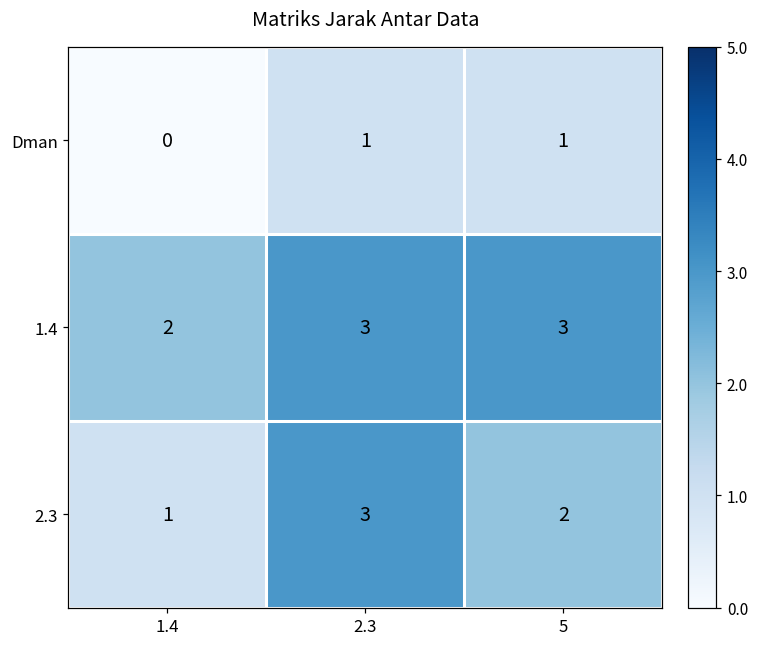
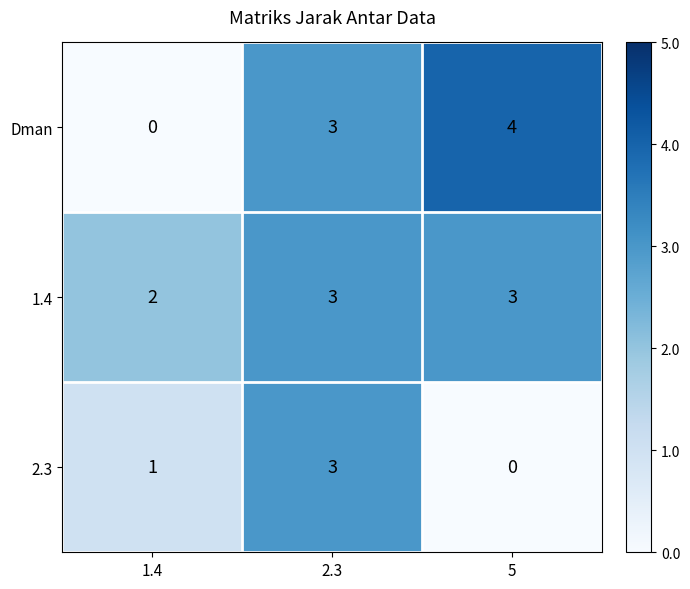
  {
    "Dman": {
      "1.4": 0,
-     "2.3": 1,
-     "5": 1
+     "2.3": 3,
+     "5": 4
    },
    "1.4": {
      "1.4": 2,
      "2.3": 3,
      "5": 3
    },
    "2.3": {
      "1.4": 1,
      "2.3": 3,
-     "5": 2
+     "5": 0
    }
  }
